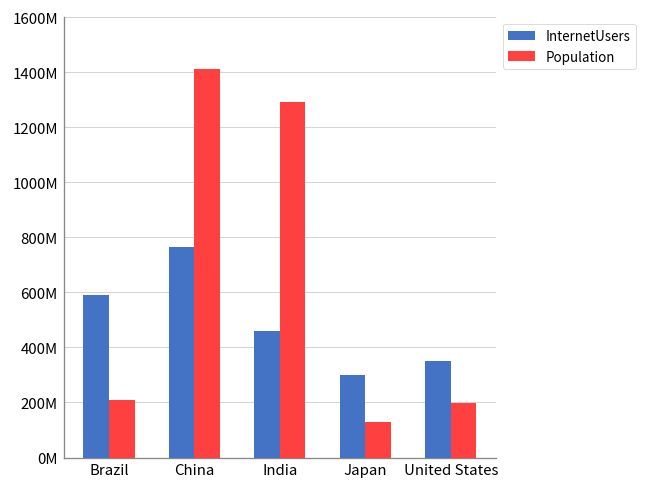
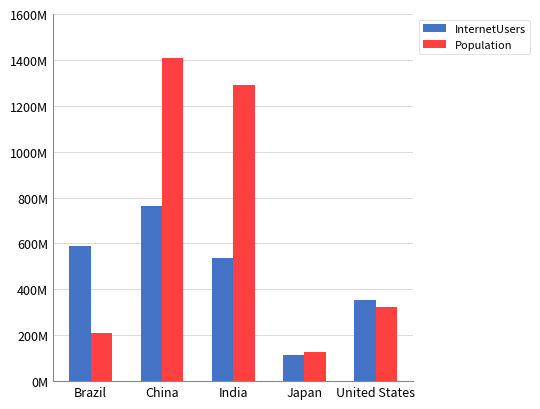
  {
    "InternetUsers": {
      "Brazil": 590000000,
      "China": 770000000,
-     "India": 460000000,
-     "Japan": 300000000,
+     "India": 540000000,
+     "Japan": 120000000,
      "United States": 350000000
    },
    "Population": {
      "Brazil": 210000000,
      "China": 1410000000,
      "India": 1290000000,
      "Japan": 130000000,
-     "United States": 200000000
+     "United States": 320000000
    }
  }
